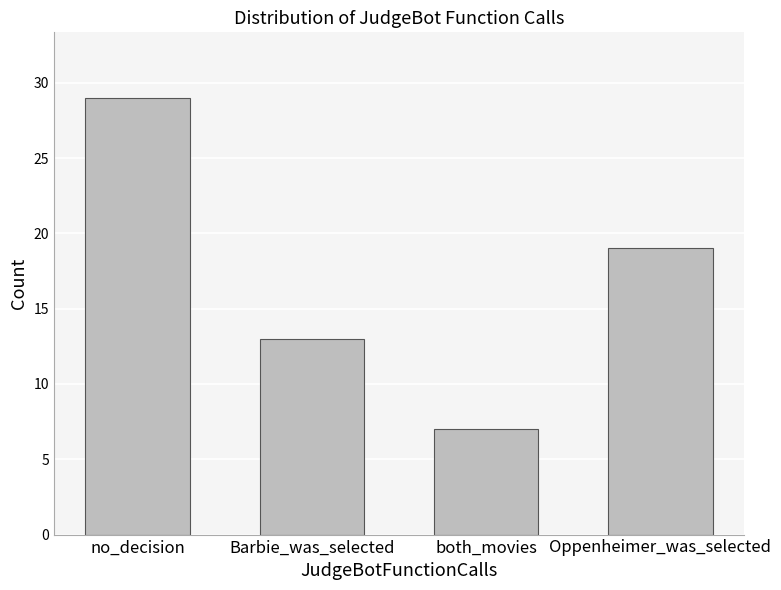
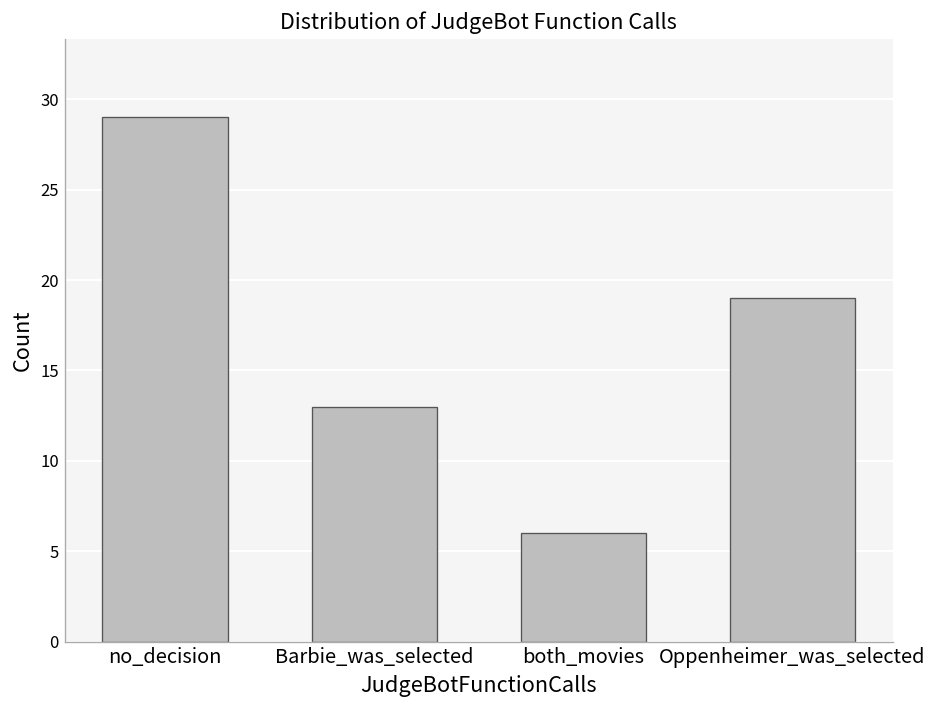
  {
    "no_decision": 29,
    "Barbie_was_selected": 13,
-   "both_movies": 7,
+   "both_movies": 6,
    "Oppenheimer_was_selected": 19
  }
